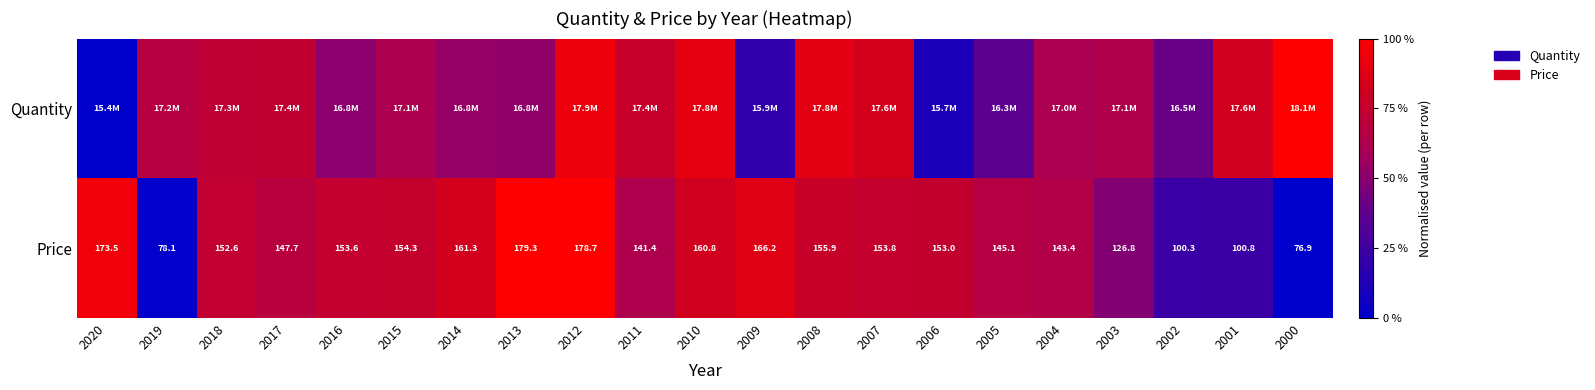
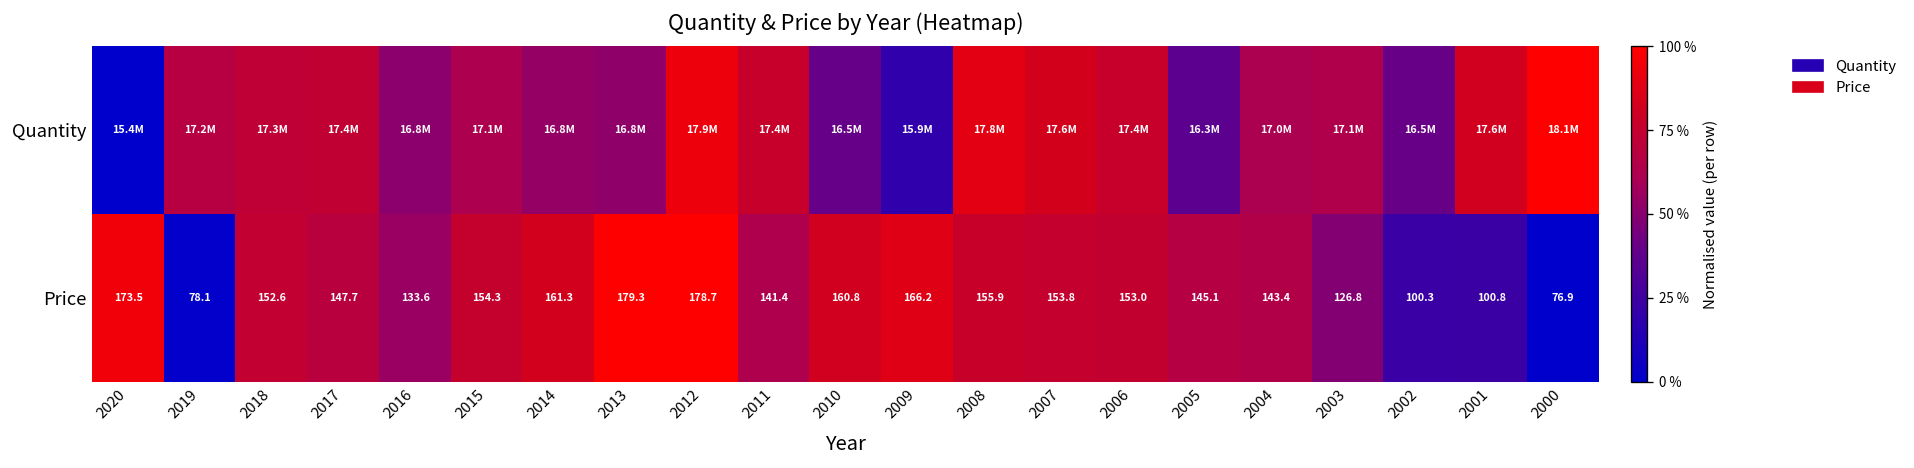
  {
    "Quantity": {
      "2020": "15.4M",
      "2019": "17.2M",
      "2018": "17.3M",
      "2017": "17.4M",
      "2016": "16.8M",
      "2015": "17.1M",
      "2014": "16.8M",
      "2013": "16.8M",
      "2012": "17.9M",
      "2011": "17.4M",
-     "2010": "17.8M",
+     "2010": "16.5M",
      "2009": "15.9M",
      "2008": "17.8M",
      "2007": "17.6M",
-     "2006": "15.7M",
+     "2006": "17.4M",
      "2005": "16.3M",
      "2004": "17.0M",
      "2003": "17.1M",
      "2002": "16.5M",
      "2001": "17.6M",
      "2000": "18.1M"
    },
    "Price": {
      "2020": "173.5",
      "2019": "78.1",
      "2018": "152.6",
      "2017": "147.7",
-     "2016": "153.6",
+     "2016": "133.6",
      "2015": "154.3",
      "2014": "161.3",
      "2013": "179.3",
      "2012": "178.7",
      "2011": "141.4",
      "2010": "160.8",
      "2009": "166.2",
      "2008": "155.9",
      "2007": "153.8",
      "2006": "153.0",
      "2005": "145.1",
      "2004": "143.4",
      "2003": "126.8",
      "2002": "100.3",
      "2001": "100.8",
      "2000": "76.9"
    }
  }
